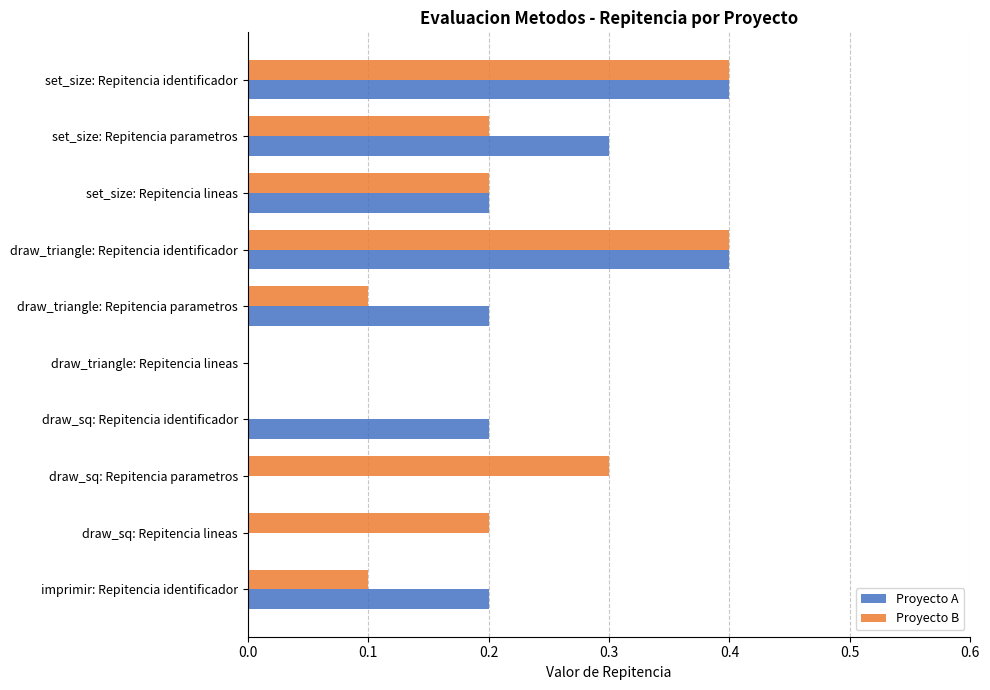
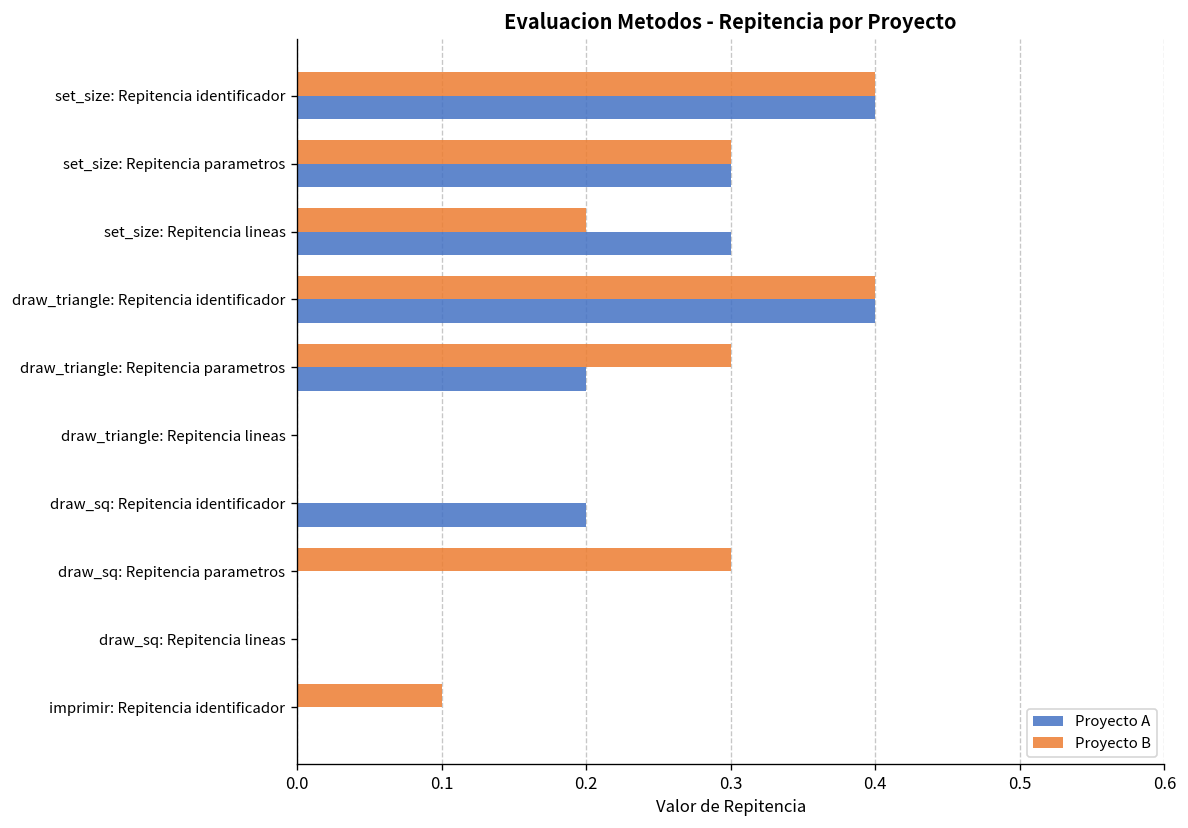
  {
    "Proyecto A": {
      "set_size: Repitencia identificador": 0.4,
      "set_size: Repitencia parametros": 0.3,
-     "set_size: Repitencia lineas": 0.2,
+     "set_size: Repitencia lineas": 0.3,
      "draw_triangle: Repitencia identificador": 0.4,
      "draw_triangle: Repitencia parametros": 0.2,
      "draw_triangle: Repitencia lineas": 0.0,
      "draw_sq: Repitencia identificador": 0.2,
      "draw_sq: Repitencia parametros": 0.0,
      "draw_sq: Repitencia lineas": 0.0,
-     "imprimir: Repitencia identificador": 0.2
+     "imprimir: Repitencia identificador": 0.0
    },
    "Proyecto B": {
      "set_size: Repitencia identificador": 0.4,
-     "set_size: Repitencia parametros": 0.2,
+     "set_size: Repitencia parametros": 0.3,
      "set_size: Repitencia lineas": 0.2,
      "draw_triangle: Repitencia identificador": 0.4,
-     "draw_triangle: Repitencia parametros": 0.1,
+     "draw_triangle: Repitencia parametros": 0.3,
      "draw_triangle: Repitencia lineas": 0.0,
      "draw_sq: Repitencia identificador": 0.0,
      "draw_sq: Repitencia parametros": 0.3,
-     "draw_sq: Repitencia lineas": 0.2,
+     "draw_sq: Repitencia lineas": 0.0,
      "imprimir: Repitencia identificador": 0.1
    }
  }
